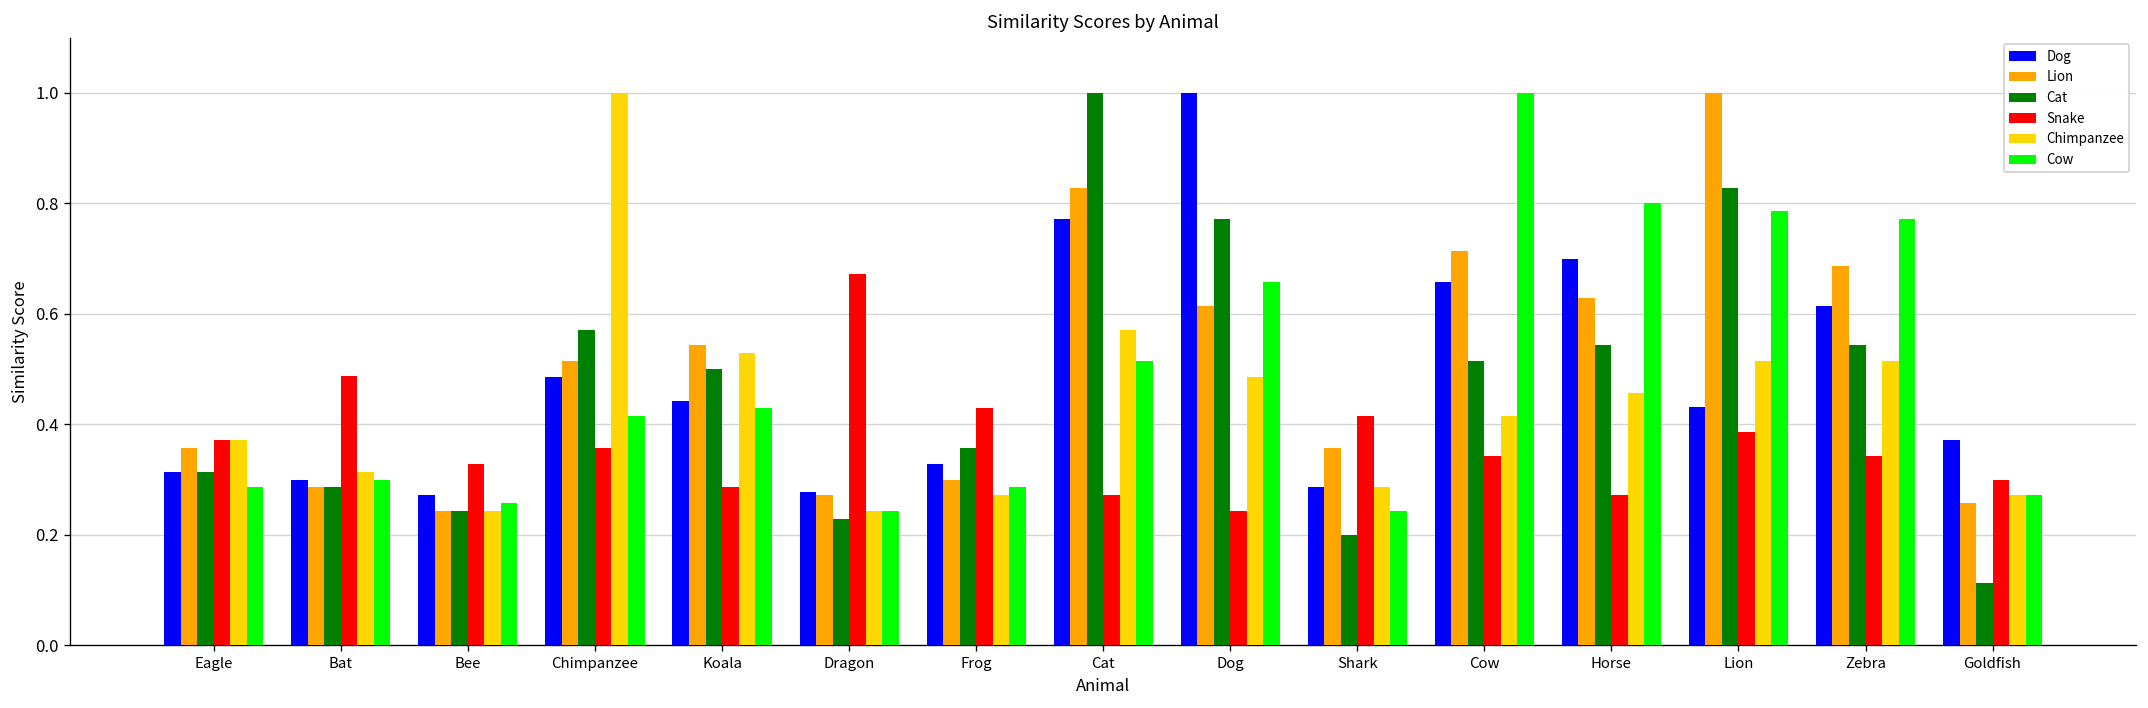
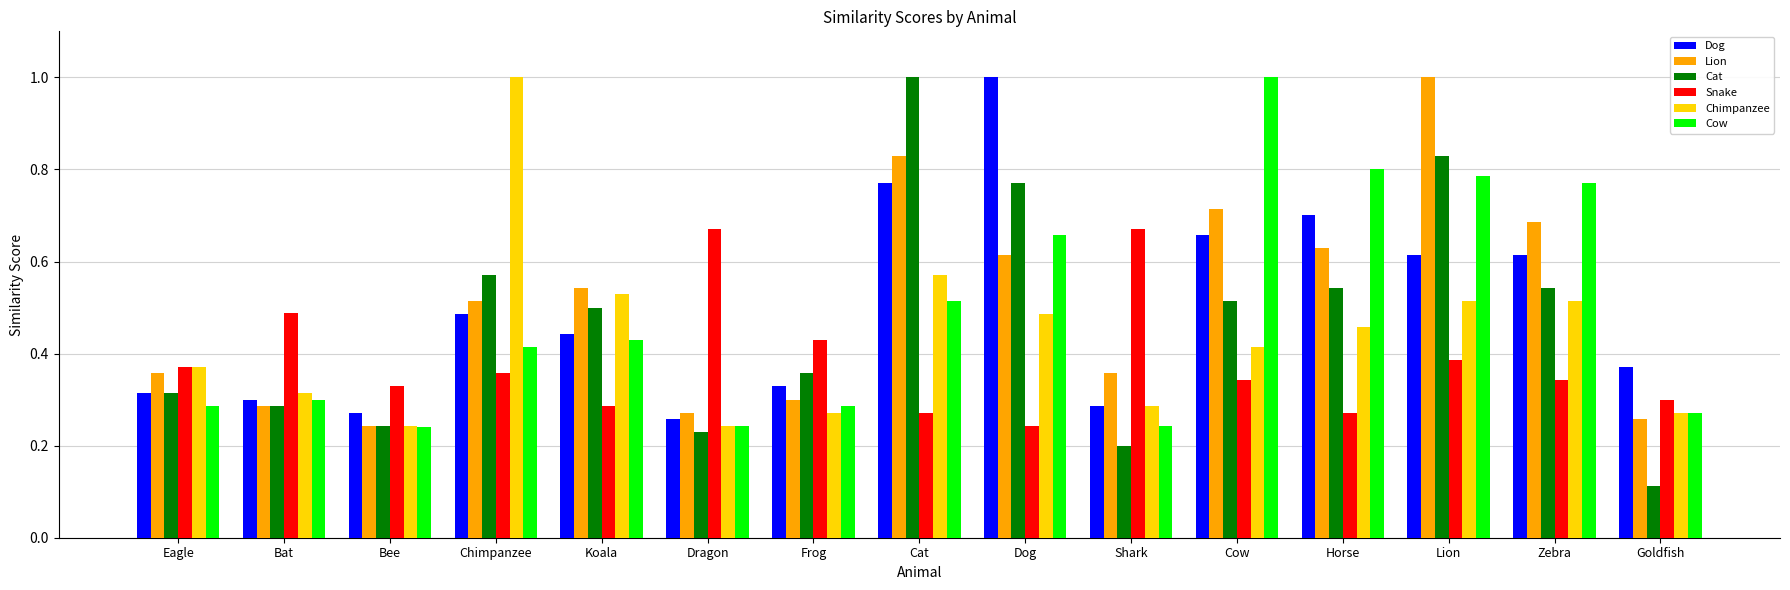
  {
    "Dog": {
      "Eagle": 0.31,
      "Bat": 0.30,
      "Bee": 0.27,
      "Chimpanzee": 0.49,
      "Koala": 0.44,
-     "Dragon": 0.28,
+     "Dragon": 0.26,
      "Frog": 0.33,
      "Cat": 0.77,
      "Dog": 1.00,
      "Shark": 0.29,
      "Cow": 0.66,
      "Horse": 0.70,
-     "Lion": 0.43,
+     "Lion": 0.61,
      "Zebra": 0.61,
      "Goldfish": 0.37
    },
    "Cat": {
      "Eagle": 0.31,
      "Bat": 0.29,
      "Bee": 0.24,
      "Chimpanzee": 0.57,
      "Koala": 0.50,
      "Dragon": 0.23,
      "Frog": 0.36,
      "Cat": 1.00,
      "Dog": 0.77,
      "Shark": 0.20,
      "Cow": 0.51,
      "Horse": 0.54,
      "Lion": 0.83,
      "Zebra": 0.54,
      "Goldfish": 0.11
    },
    "Snake": {
      "Eagle": 0.37,
      "Bat": 0.49,
      "Bee": 0.33,
      "Chimpanzee": 0.36,
      "Koala": 0.29,
      "Dragon": 0.67,
      "Frog": 0.43,
      "Cat": 0.27,
      "Dog": 0.24,
-     "Shark": 0.41,
+     "Shark": 0.67,
      "Cow": 0.34,
      "Horse": 0.27,
      "Lion": 0.39,
      "Zebra": 0.34,
      "Goldfish": 0.30
    },
    "Cow": {
      "Eagle": 0.29,
      "Bat": 0.30,
-     "Bee": 0.26,
+     "Bee": 0.24,
      "Chimpanzee": 0.41,
      "Koala": 0.43,
      "Dragon": 0.24,
      "Frog": 0.29,
      "Cat": 0.51,
      "Dog": 0.66,
      "Shark": 0.24,
      "Cow": 1.00,
      "Horse": 0.80,
      "Lion": 0.79,
      "Zebra": 0.77,
      "Goldfish": 0.27
    }
  }
